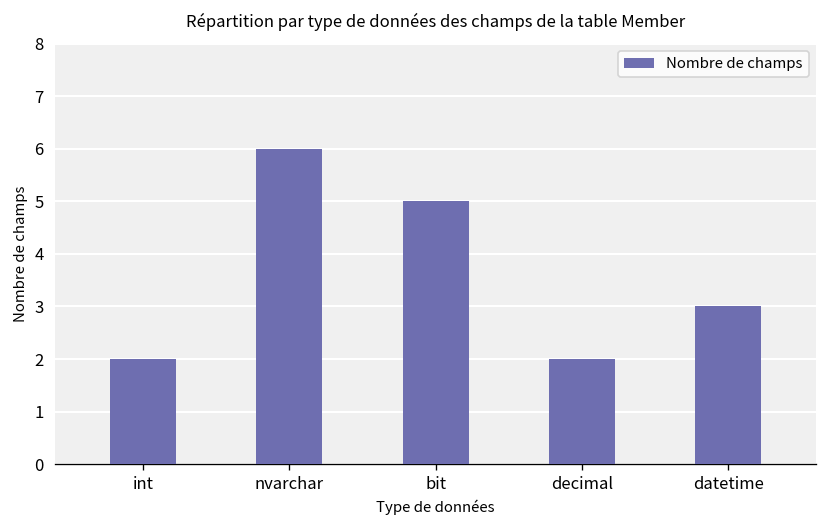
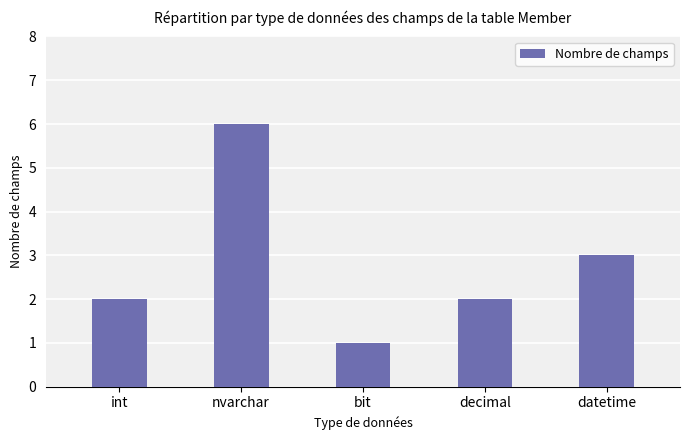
  {
    "int": 2,
    "nvarchar": 6,
-   "bit": 5,
+   "bit": 1,
    "decimal": 2,
    "datetime": 3
  }
